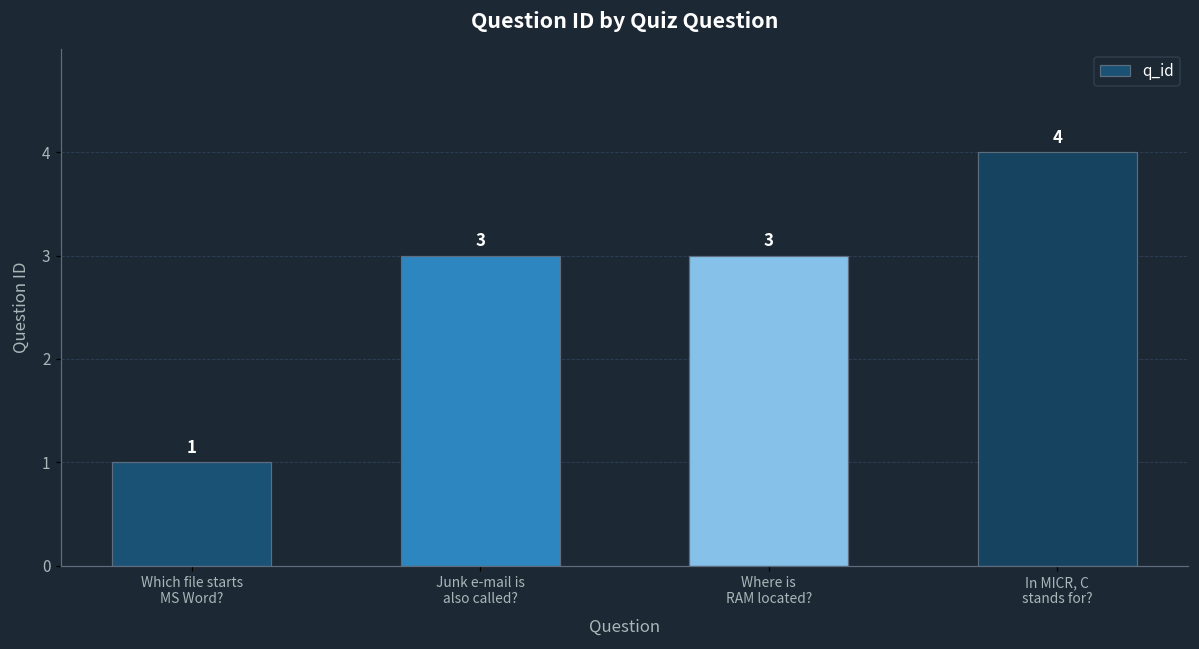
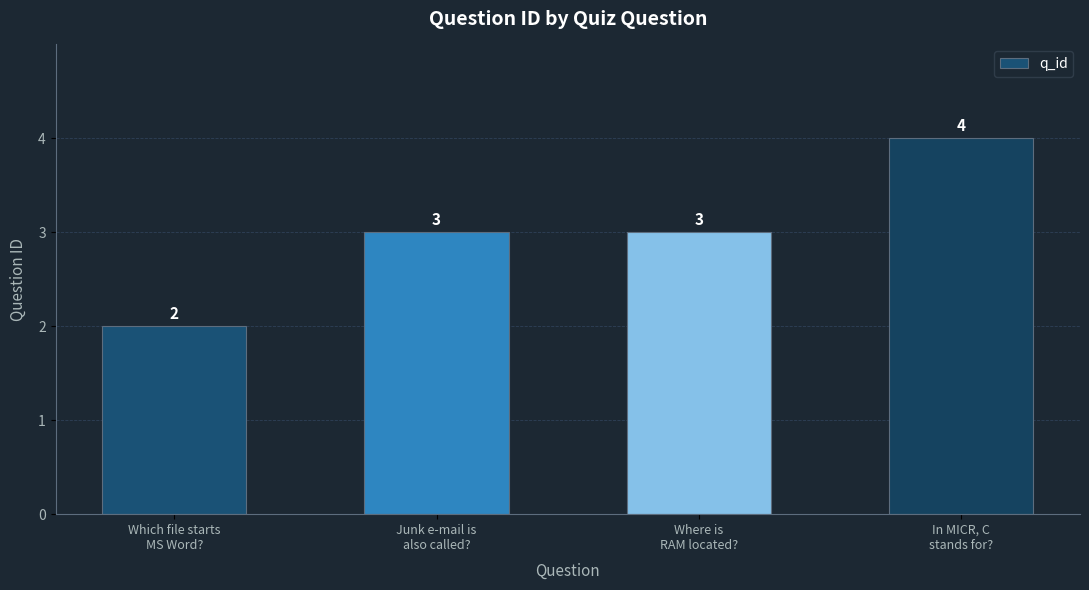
  {
-   "Which file starts MS Word?": 1,
+   "Which file starts MS Word?": 2,
    "Junk e-mail is also called?": 3,
    "Where is RAM located?": 3,
    "In MICR, C stands for?": 4
  }
